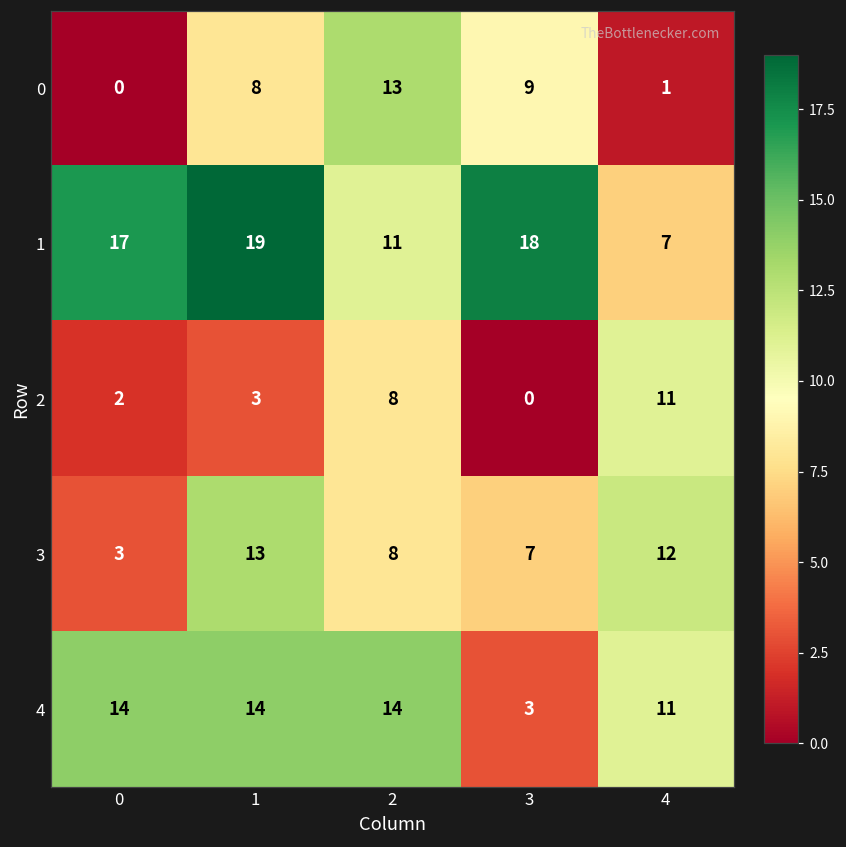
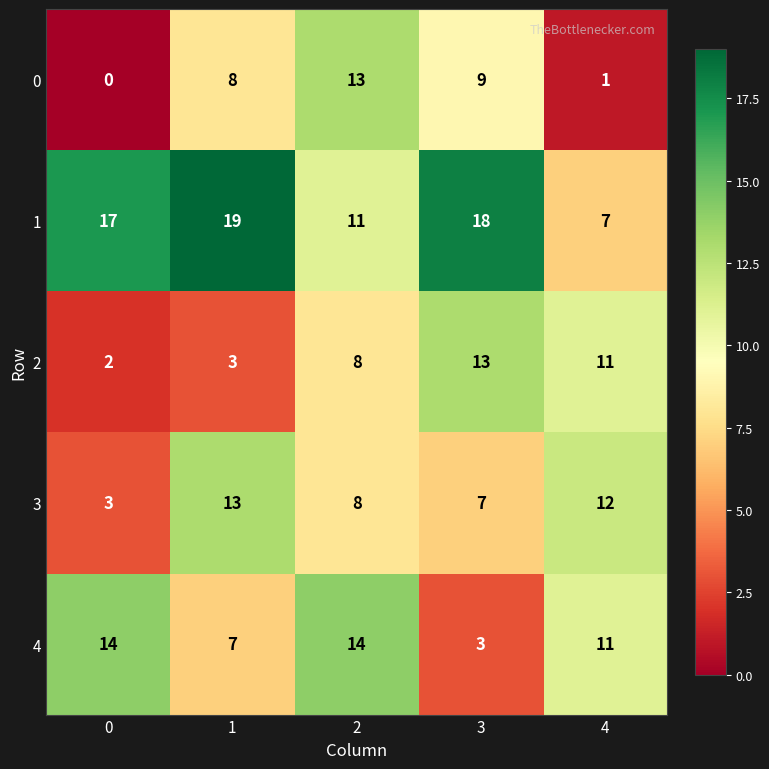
  {
    "0": {
      "0": 0,
      "1": 8,
      "2": 13,
      "3": 9
    },
    "1": {
      "0": 17,
      "1": 19,
      "2": 11,
      "3": 18,
      "4": 7
    },
    "2": {
      "0": 2,
      "1": 3,
      "2": 8,
-     "3": 0,
+     "3": 13,
      "4": 11
    },
    "3": {
      "0": 3,
      "1": 13,
      "2": 8,
      "3": 7,
      "4": 12
    },
    "4": {
      "0": 14,
-     "1": 14,
+     "1": 7,
      "2": 14,
      "3": 3,
      "4": 11
    }
  }
